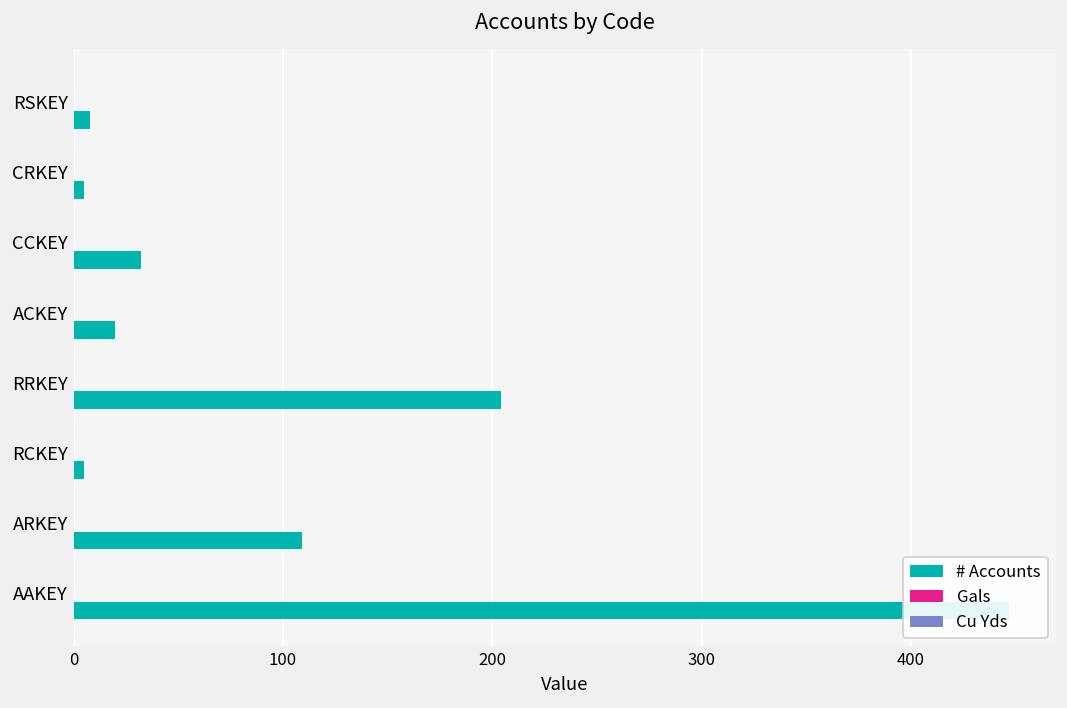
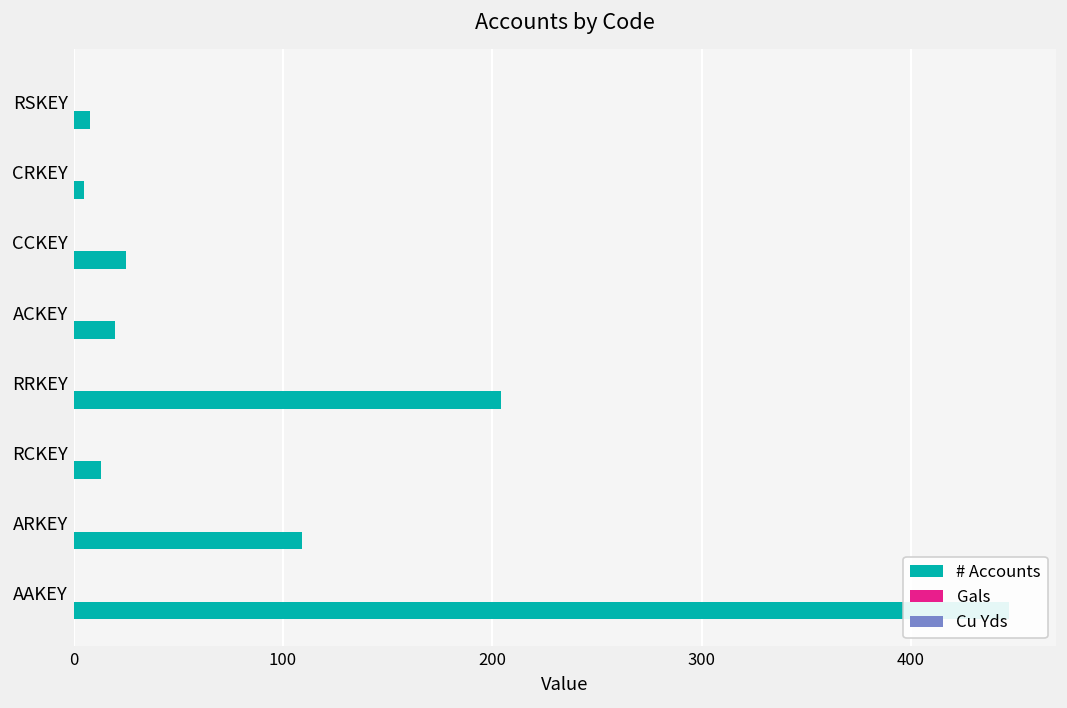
  {
    "# Accounts": {
      "RSKEY": 8,
      "CRKEY": 5,
-     "CCKEY": 32,
+     "CCKEY": 25,
      "ACKEY": 20,
      "RRKEY": 204,
-     "RCKEY": 5,
+     "RCKEY": 13,
      "ARKEY": 109
    },
    "Gals": {
      "RSKEY": 0,
      "CRKEY": 0,
      "CCKEY": 0,
      "ACKEY": 0,
      "RRKEY": 0,
      "RCKEY": 0,
      "ARKEY": 0,
      "AAKEY": 0
    },
    "Cu Yds": {
      "RSKEY": 0,
      "CRKEY": 0,
      "CCKEY": 0,
      "ACKEY": 0,
      "RRKEY": 0,
      "RCKEY": 0,
      "ARKEY": 0,
      "AAKEY": 0
    }
  }
